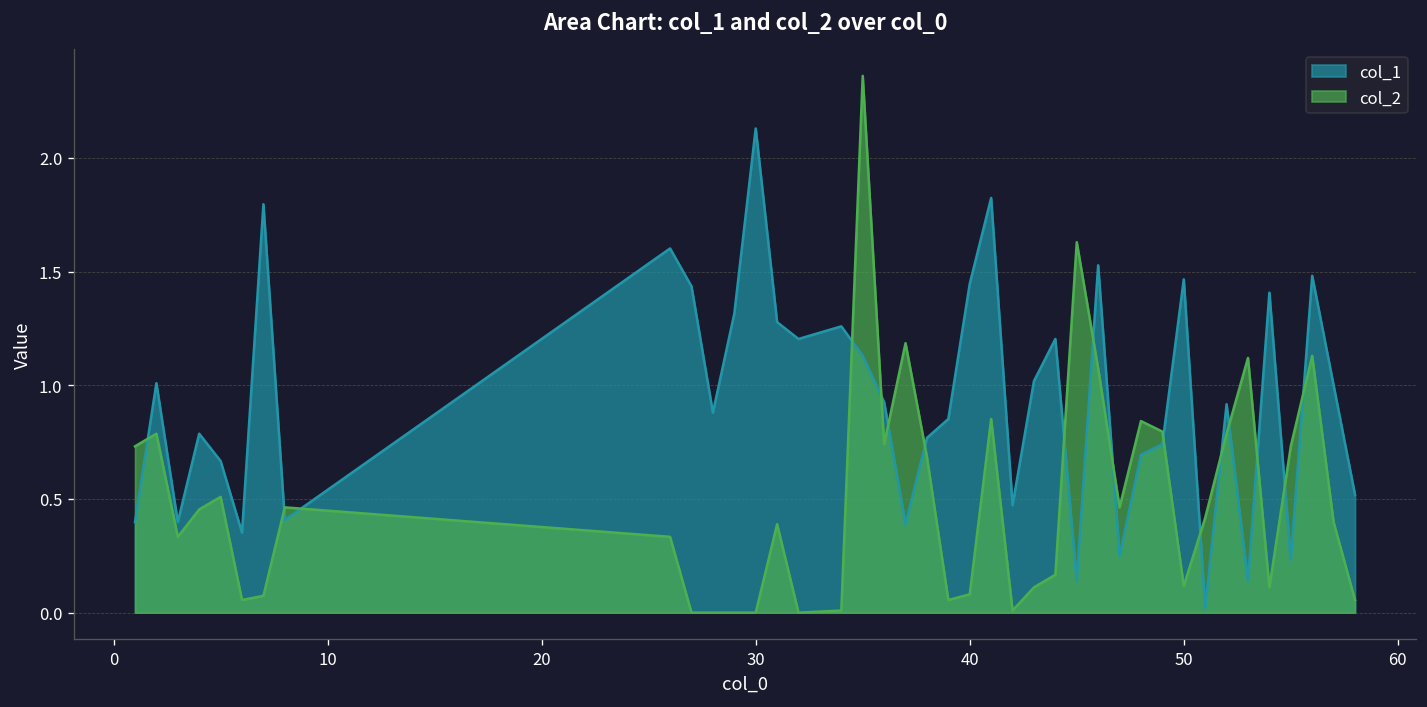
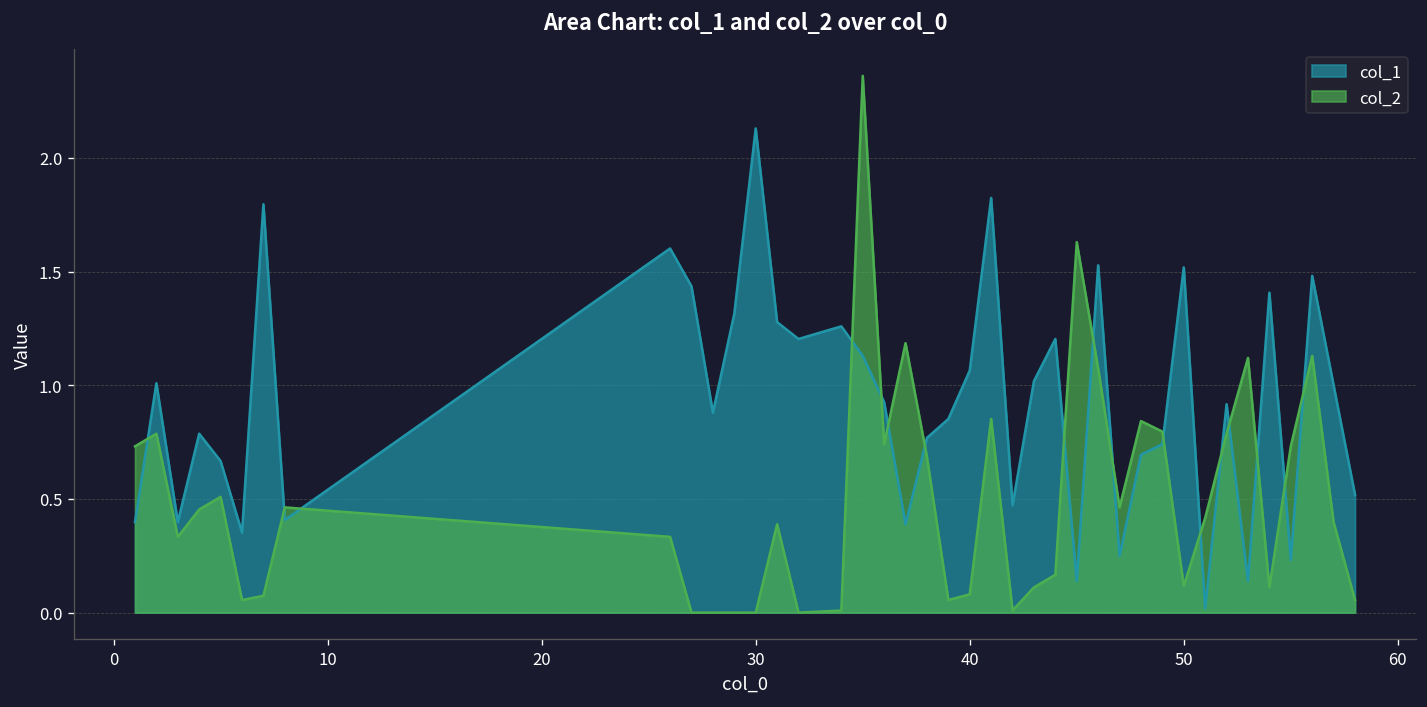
  {
    "col_1": {
      "30": 2.13,
-     "40": 1.45,
-     "50": 1.47
+     "40": 1.06,
+     "50": 1.52
    },
    "col_2": {
      "30": 0.00,
      "40": 0.08,
      "50": 0.12
    }
  }
